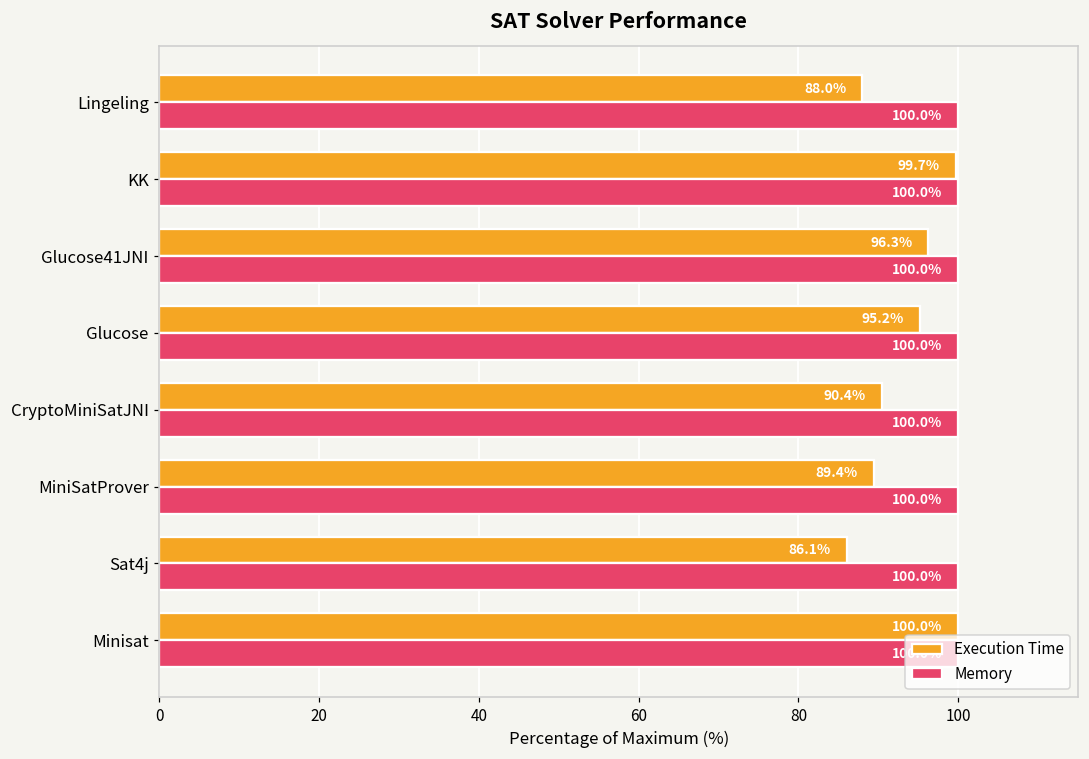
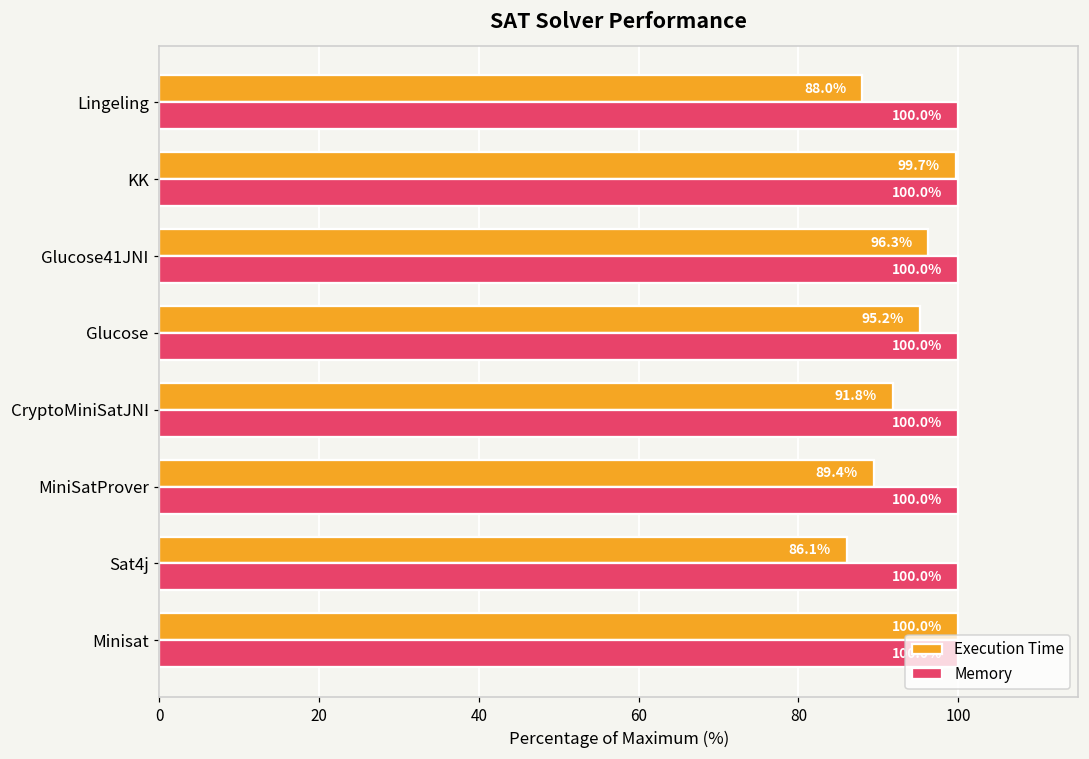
  {
    "Execution Time": {
      "Lingeling": "88.0%",
      "KK": "99.7%",
      "Glucose41JNI": "96.3%",
      "Glucose": "95.2%",
-     "CryptoMiniSatJNI": "90.4%",
+     "CryptoMiniSatJNI": "91.8%",
      "MiniSatProver": "89.4%",
      "Sat4j": "86.1%",
      "Minisat": "100.0%"
    },
    "Memory": {
      "Lingeling": "100.0%",
      "KK": "100.0%",
      "Glucose41JNI": "100.0%",
      "Glucose": "100.0%",
      "CryptoMiniSatJNI": "100.0%",
      "MiniSatProver": "100.0%",
      "Sat4j": "100.0%"
    }
  }
